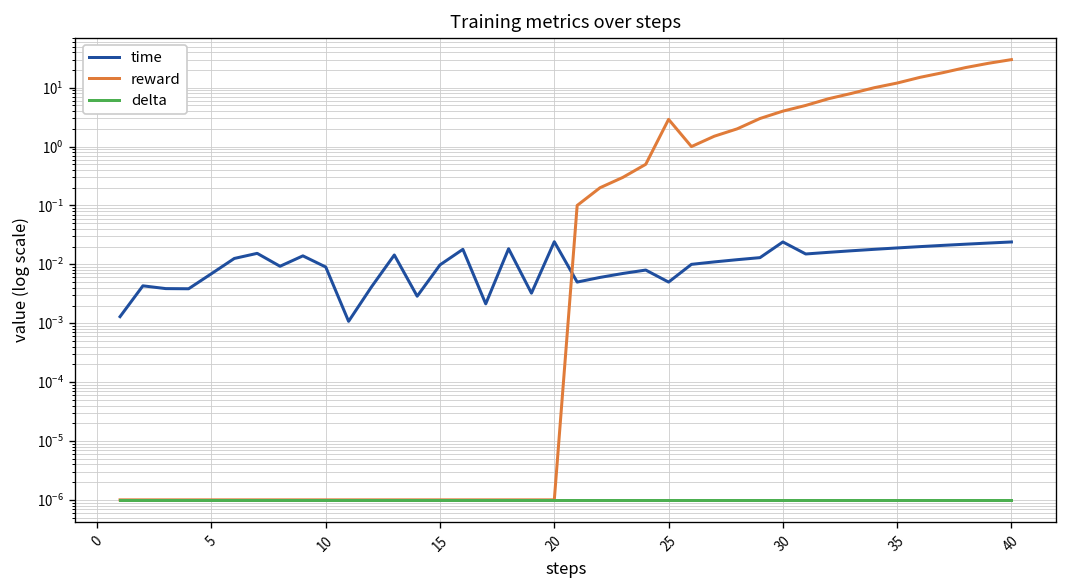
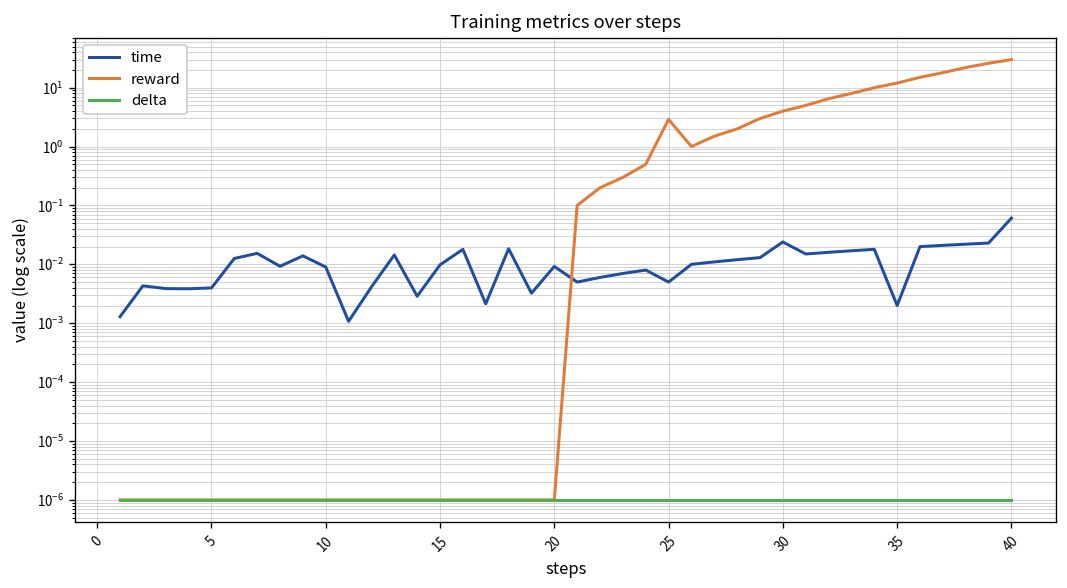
  {
    "time": {
-     "5": 0.007,
+     "5": 0.004,
      "10": 0.009,
      "15": 0.010,
-     "20": 0.02,
+     "20": 0.009,
      "25": 0.005,
      "30": 0.02,
-     "35": 0.019,
-     "40": 0.02
+     "35": 0.002,
+     "40": 0.06
    },
    "reward": {
      "25": 3,
      "30": 4,
      "35": 12,
      "40": 30
    },
    "delta": {
      "25": 0.0000010,
      "30": 0.0000010,
      "35": 0.0000010,
      "40": 0.0000010
    }
  }
